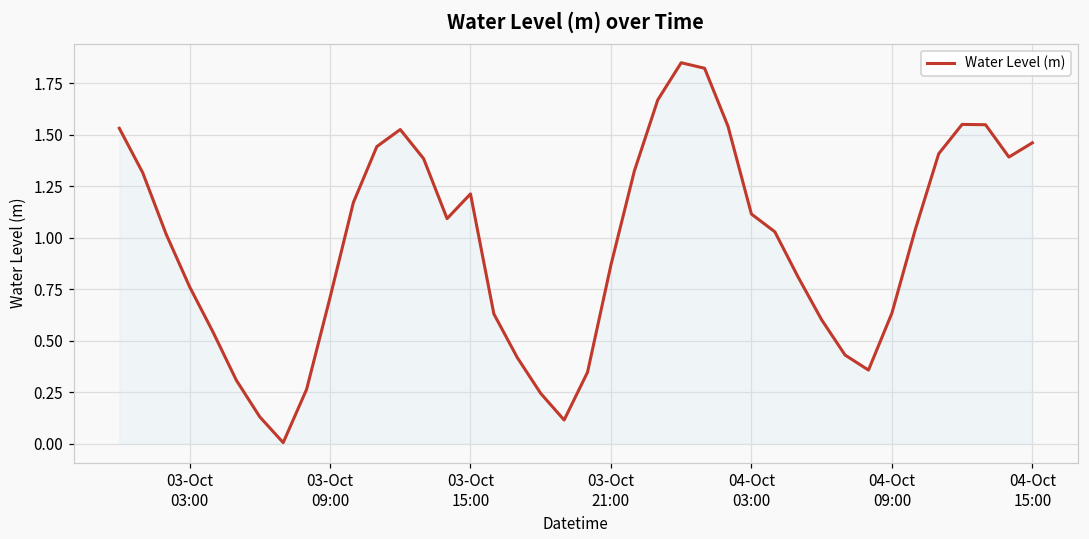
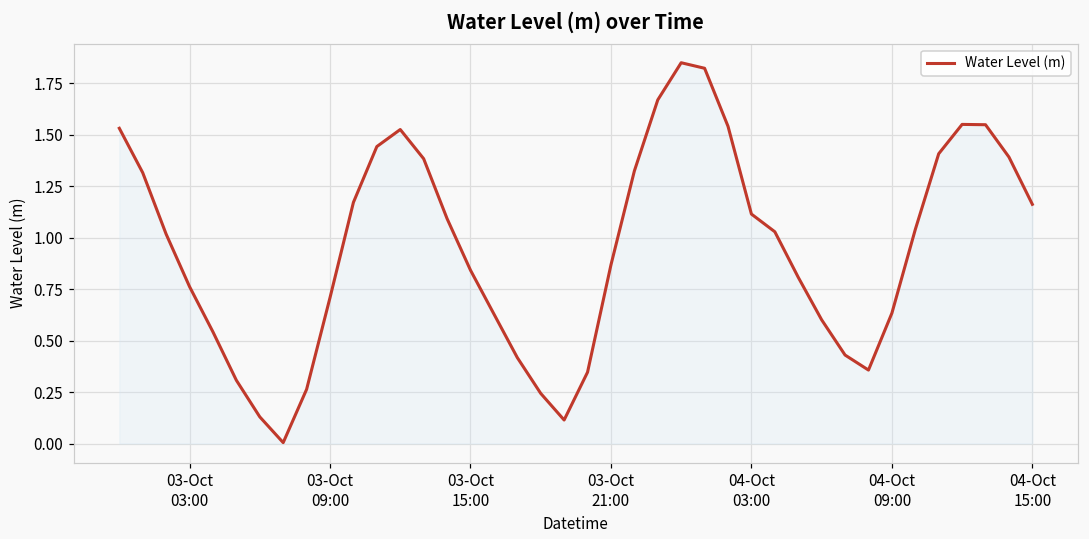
  {
    "03-Oct 03:00": 0.76,
    "03-Oct 09:00": 0.71,
-   "03-Oct 15:00": 1.21,
+   "03-Oct 15:00": 0.84,
    "03-Oct 21:00": 0.87,
    "04-Oct 03:00": 1.11,
    "04-Oct 09:00": 0.63,
-   "04-Oct 15:00": 1.46
+   "04-Oct 15:00": 1.16
  }
